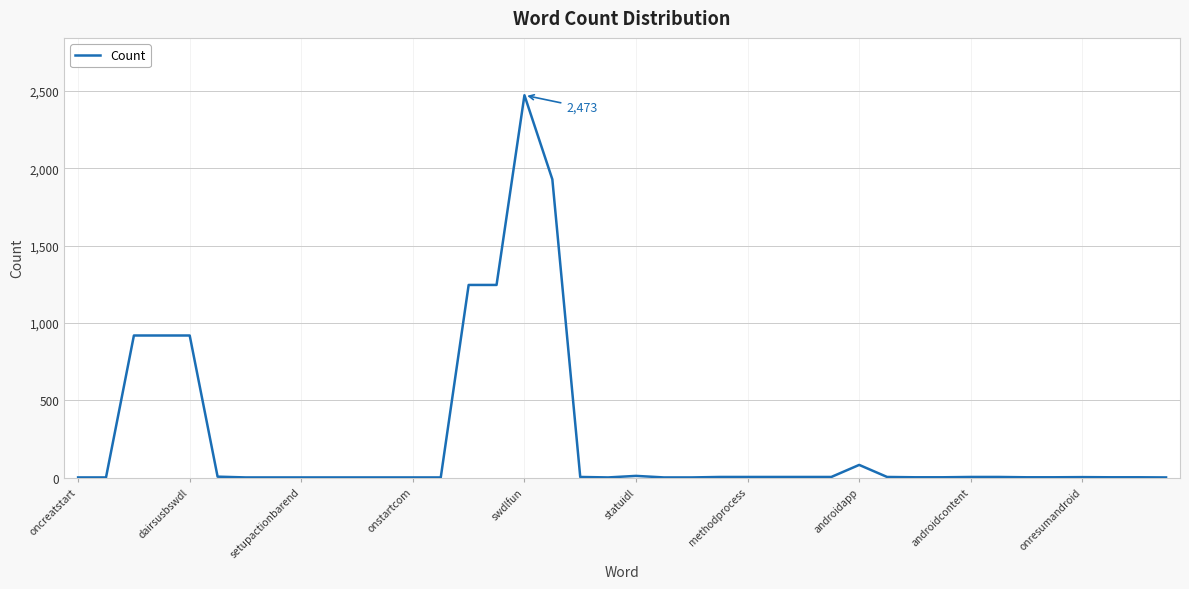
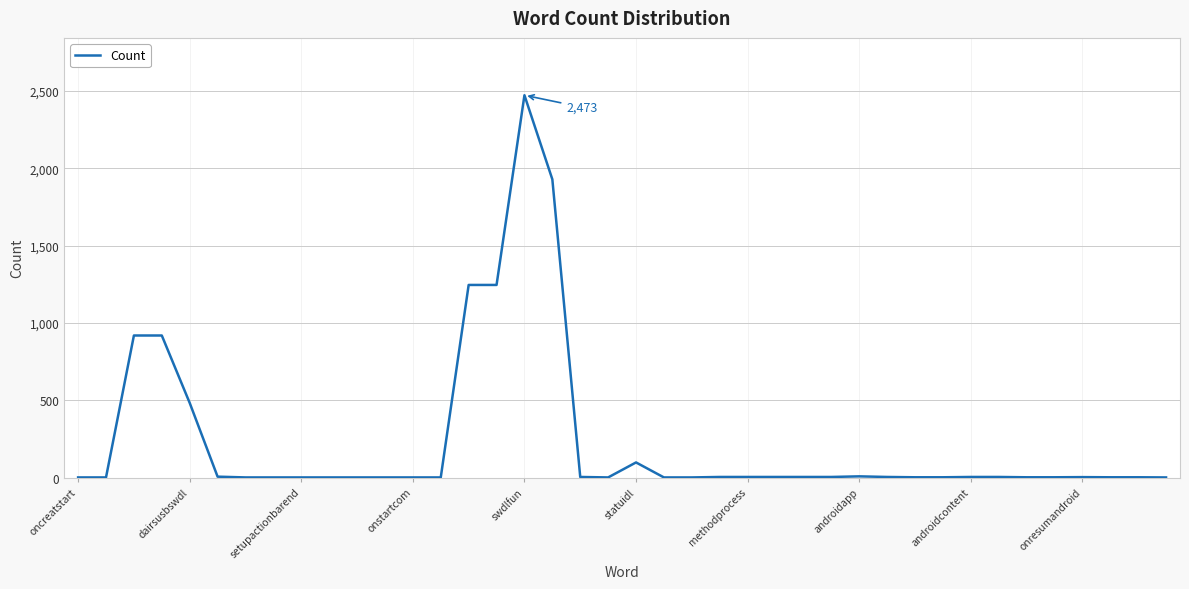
  {
    "oncreatstart": 0,
-   "dairsusbswdl": 920,
+   "dairsusbswdl": 480,
    "setupactionbarend": 0,
    "onstartcom": 0,
-   "statuidl": 10,
+   "statuidl": 100,
    "methodprocess": 0,
-   "androidapp": 80,
+   "androidapp": 10,
    "androidcontent": 0,
    "onresumandroid": 0
  }
